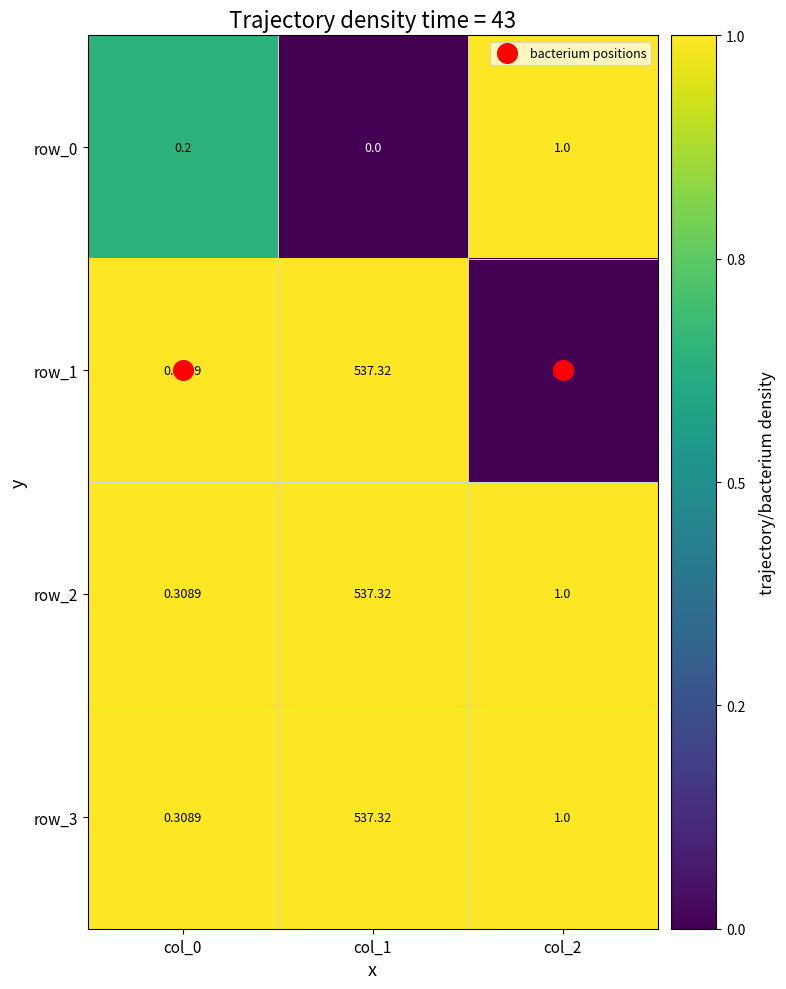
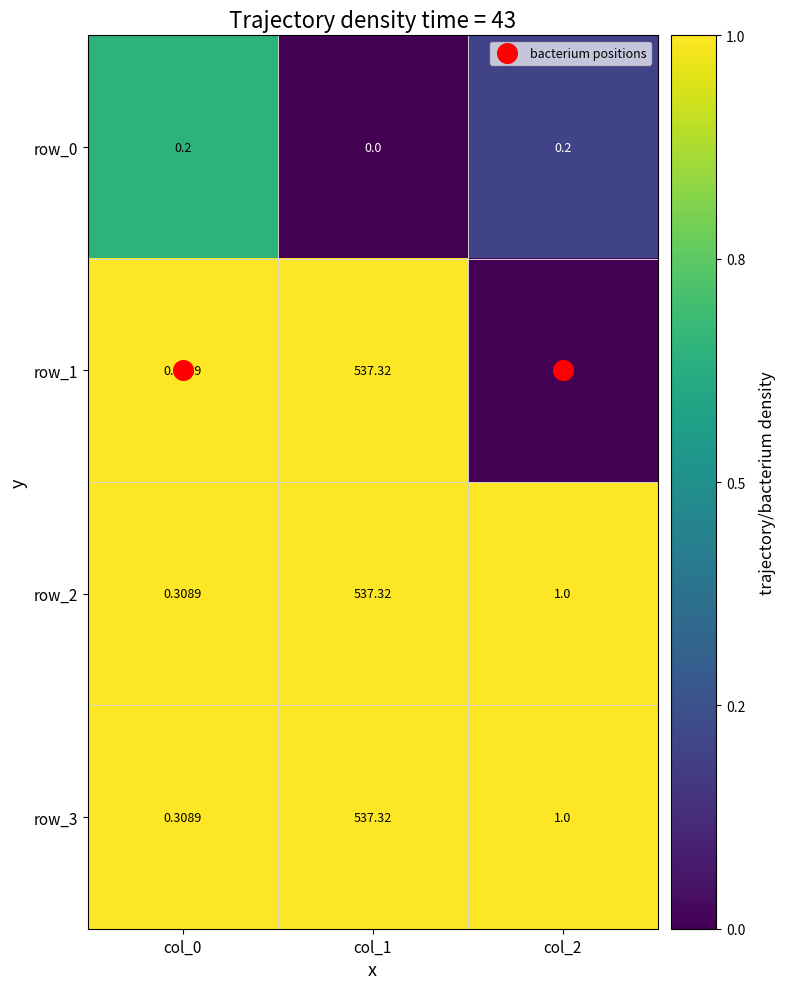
  {
    "row_0": {
      "col_0": 0.2,
      "col_1": 0.0,
-     "col_2": 1.0
+     "col_2": 0.2
    },
    "row_1": {
      "col_1": 537.32
    },
    "row_2": {
      "col_0": 0.3089,
      "col_1": 537.32,
      "col_2": 1.0
    },
    "row_3": {
      "col_0": 0.3089,
      "col_1": 537.32,
      "col_2": 1.0
    }
  }
